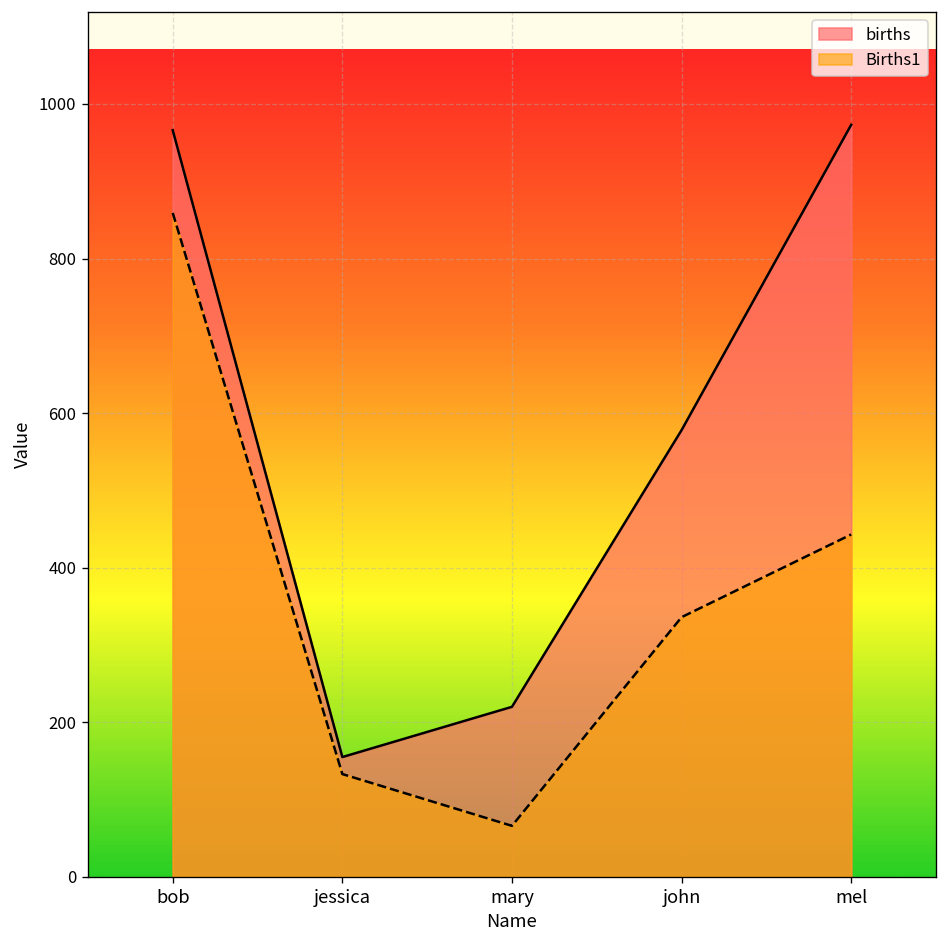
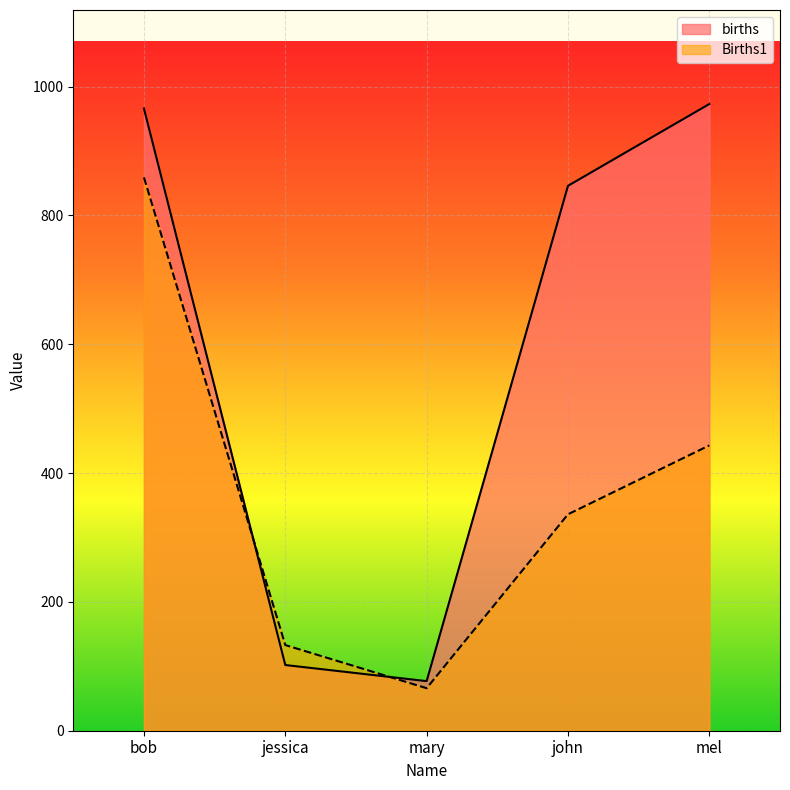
  {
    "births": {
      "bob": 970,
-     "jessica": 160,
-     "mary": 220,
-     "john": 580,
+     "jessica": 100,
+     "mary": 80,
+     "john": 850,
      "mel": 970
    },
    "Births1": {
      "bob": 860,
      "jessica": 130,
      "mary": 70,
      "john": 340,
      "mel": 440
    }
  }
